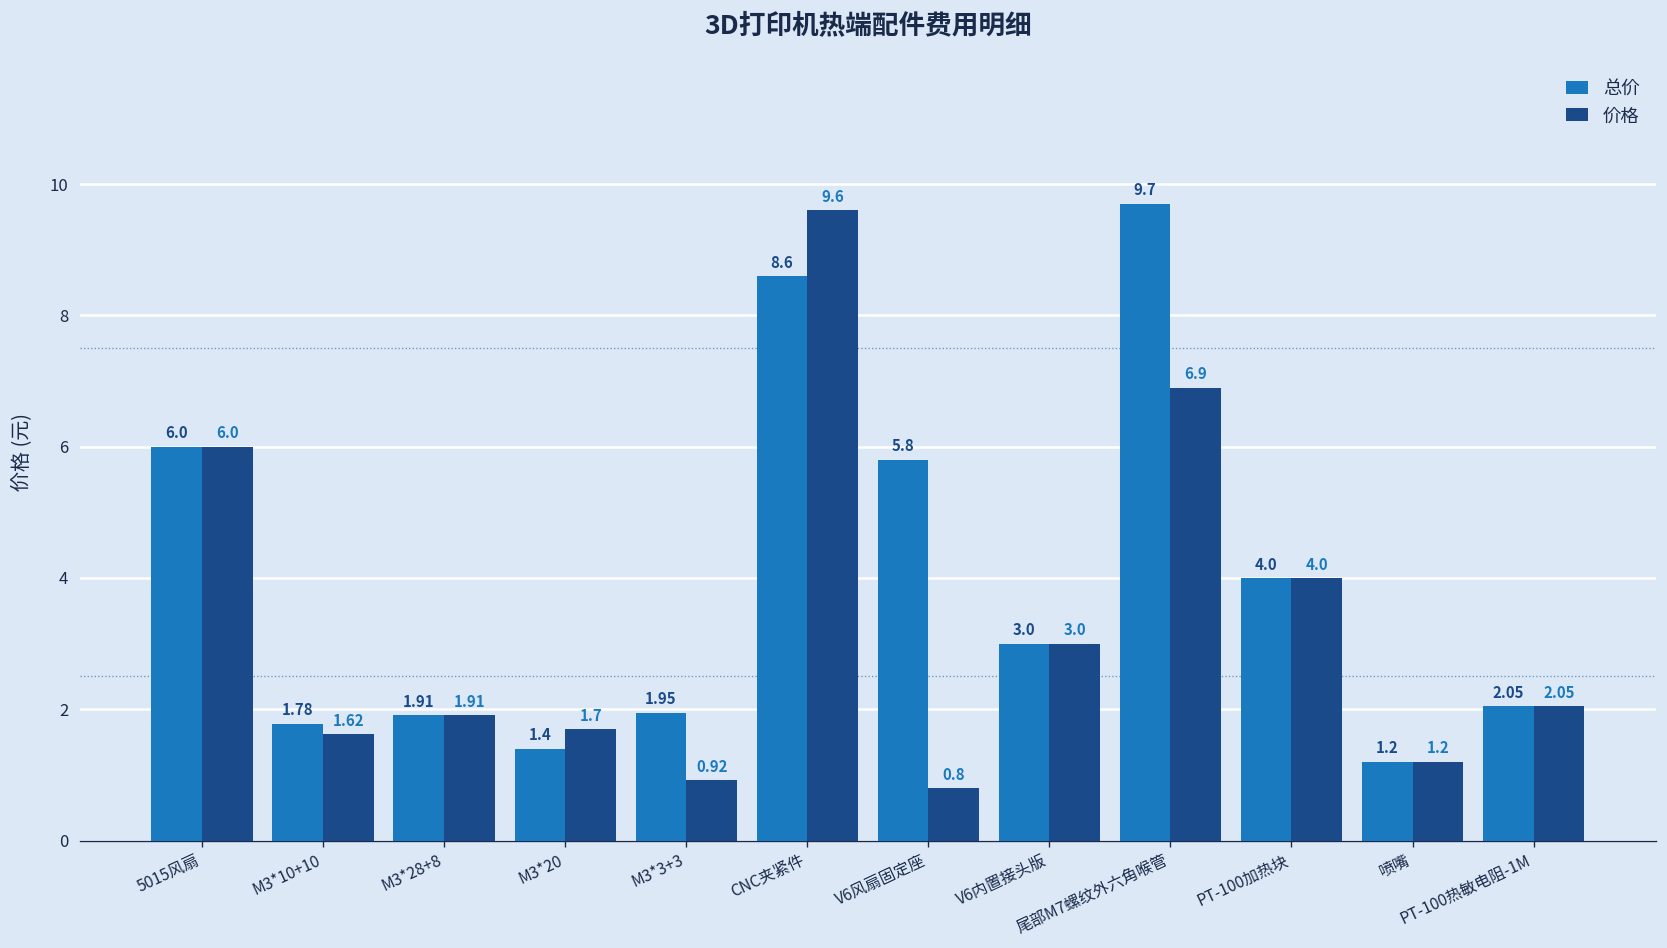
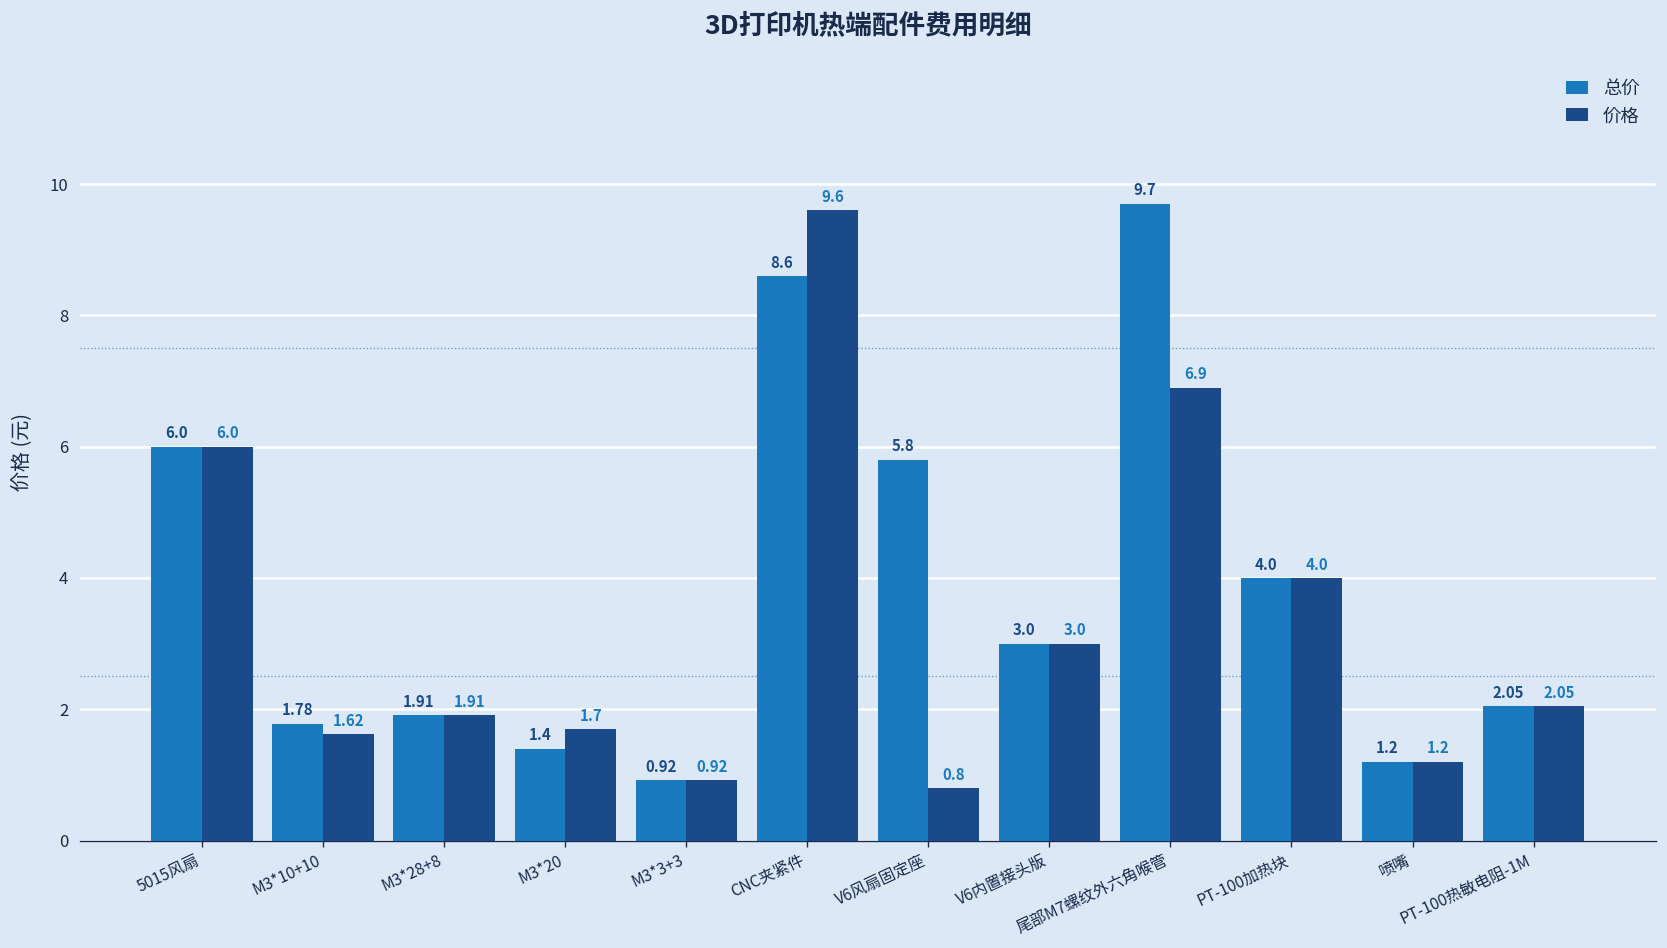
  {
    "总价": {
      "5015风扇": 6.0,
      "M3*10+10": 1.78,
      "M3*28+8": 1.91,
      "M3*20": 1.4,
-     "M3*3+3": 1.95,
+     "M3*3+3": 0.92,
      "CNC夹紧件": 8.6,
      "V6风扇固定座": 5.8,
      "V6内置接头版": 3.0,
      "尾部M7螺纹外六角喉管": 9.7,
      "PT-100加热块": 4.0,
      "喷嘴": 1.2,
      "PT-100热敏电阻-1M": 2.05
    },
    "价格": {
      "5015风扇": 6.0,
      "M3*10+10": 1.62,
      "M3*28+8": 1.91,
      "M3*20": 1.7,
      "M3*3+3": 0.92,
      "CNC夹紧件": 9.6,
      "V6风扇固定座": 0.8,
      "V6内置接头版": 3.0,
      "尾部M7螺纹外六角喉管": 6.9,
      "PT-100加热块": 4.0,
      "喷嘴": 1.2,
      "PT-100热敏电阻-1M": 2.05
    }
  }
